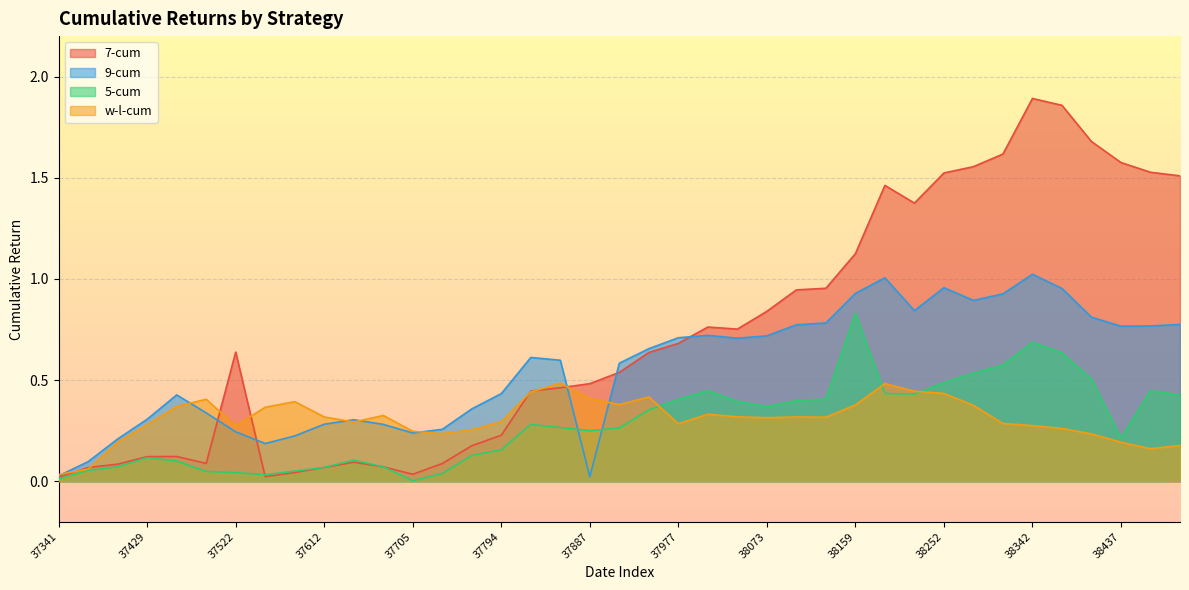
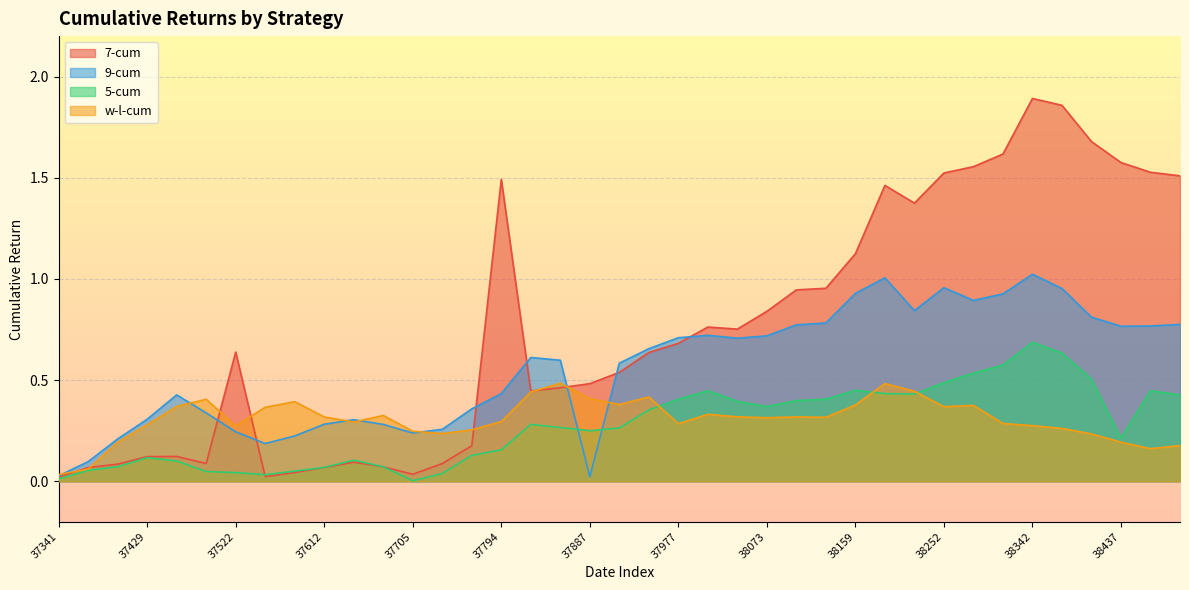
  {
    "7-cum": {
      "37522": 0.64,
      "37705": 0.03,
-     "37794": 0.23,
+     "37794": 1.49,
      "37887": 0.48,
      "37977": 0.68,
      "38073": 0.84,
      "38159": 1.12,
      "38252": 1.52,
      "38342": 1.89,
      "38437": 1.58
    },
    "9-cum": {
      "37429": 0.31,
      "37522": 0.24,
      "37612": 0.28,
      "37794": 0.43,
      "37887": 0.02,
      "37977": 0.71,
      "38073": 0.72,
      "38159": 0.93,
      "38252": 0.96,
      "38342": 1.02,
      "38437": 0.77
    },
    "5-cum": {
      "37522": 0.04,
      "37705": 0.00,
      "37794": 0.16,
      "37887": 0.25,
      "37977": 0.41,
      "38073": 0.37,
-     "38159": 0.83,
+     "38159": 0.45,
      "38252": 0.49,
      "38342": 0.69,
      "38437": 0.21
    },
    "w-l-cum": {
      "37429": 0.28,
      "37522": 0.27,
      "37612": 0.32,
      "37794": 0.30,
      "37887": 0.41,
      "37977": 0.28,
      "38073": 0.31,
      "38159": 0.38,
-     "38252": 0.43,
+     "38252": 0.37,
      "38342": 0.27,
      "38437": 0.19
    }
  }
